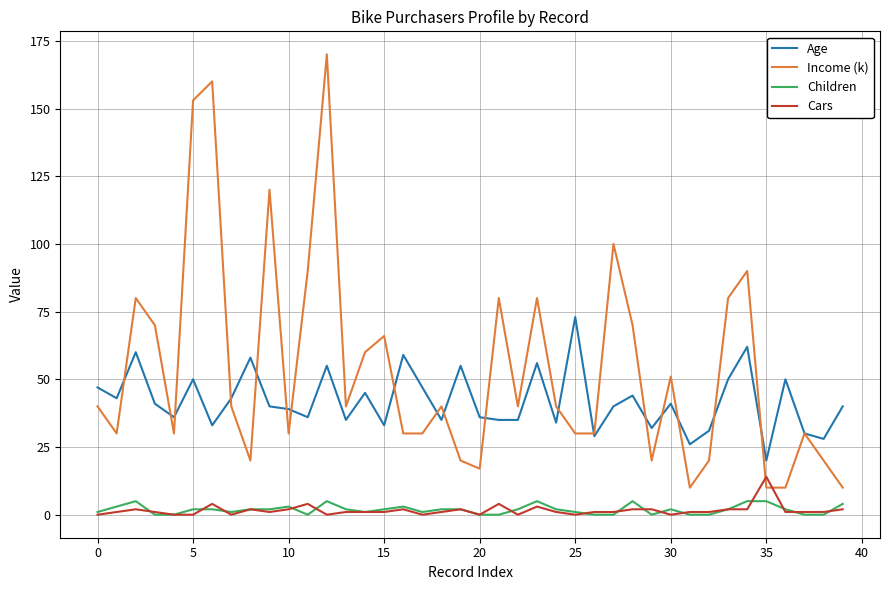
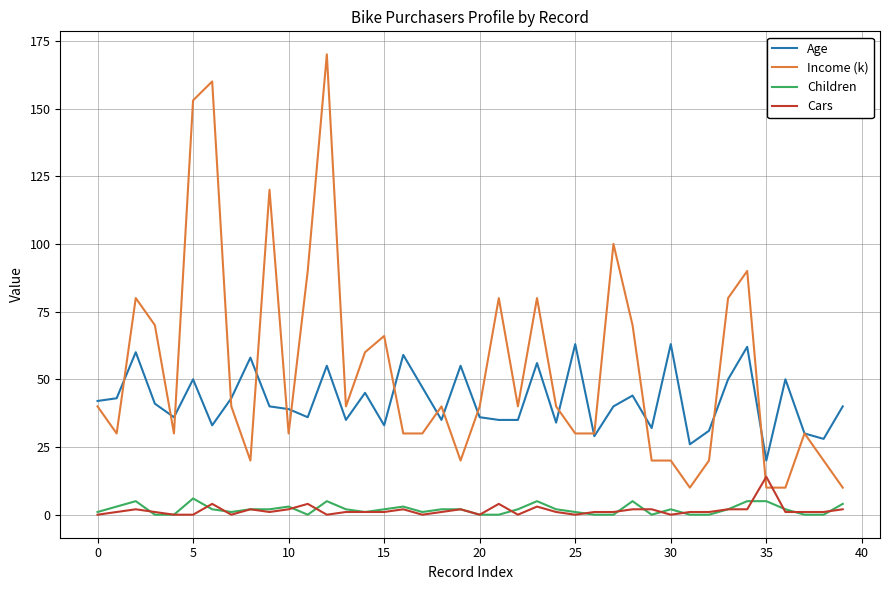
  {
    "Age": {
-     "0": 47,
+     "0": 42,
      "5": 50,
      "10": 39,
      "15": 33,
      "20": 36,
-     "25": 73,
-     "30": 41,
+     "25": 63,
+     "30": 63,
      "35": 20
    },
    "Income (k)": {
      "0": 40,
      "5": 153,
      "10": 30,
      "15": 66,
-     "20": 17,
+     "20": 40,
      "25": 30,
-     "30": 51,
+     "30": 20,
      "35": 10
    },
    "Children": {
      "0": 1,
-     "5": 2,
+     "5": 6,
      "10": 3,
      "15": 2,
      "25": 1,
      "30": 2,
      "35": 5
    },
    "Cars": {
      "0": 0,
      "5": 0,
      "10": 2,
      "15": 1,
      "25": 0,
      "30": 0,
      "35": 14
    }
  }
